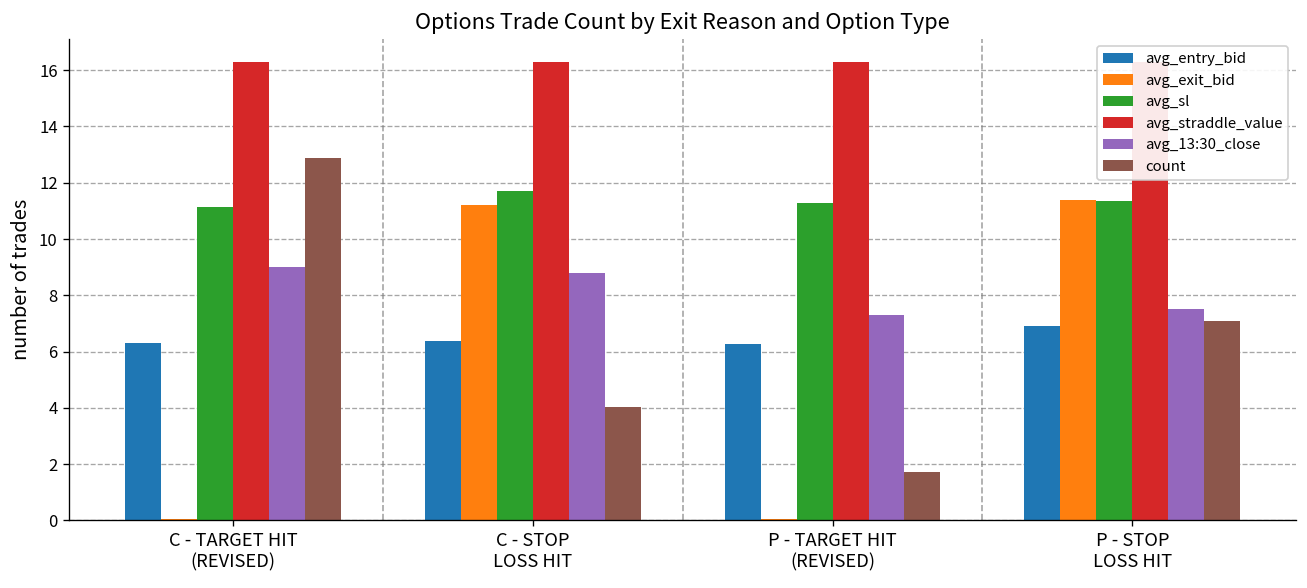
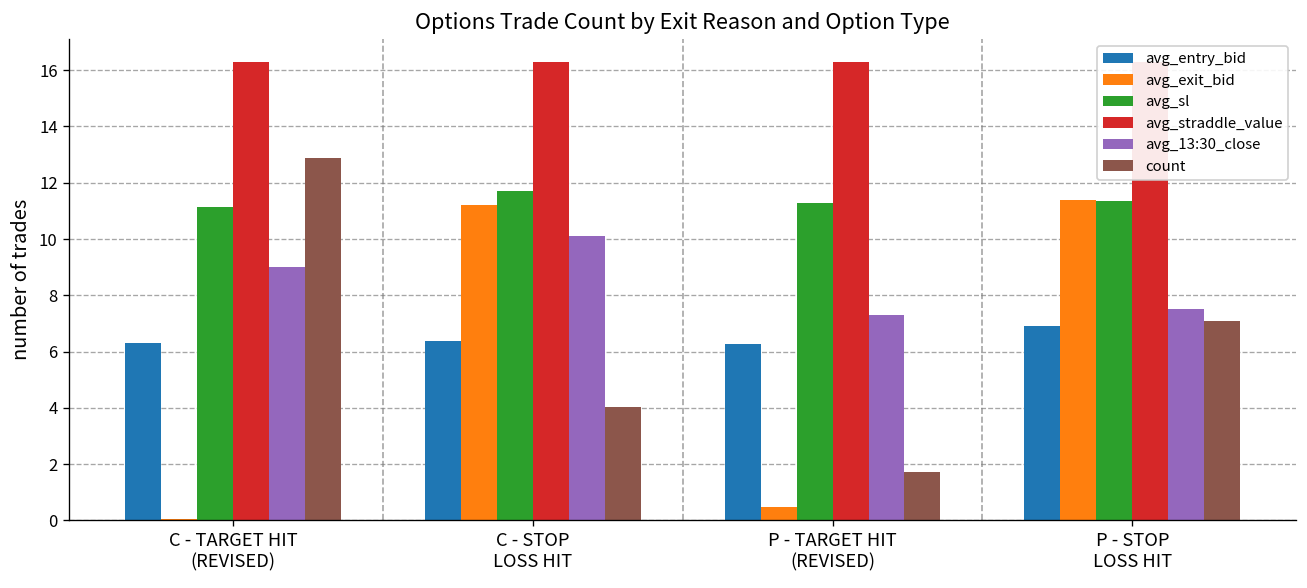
  {
    "avg_entry_bid": {
      "C - TARGET HIT (REVISED)": 6.3,
      "C - STOP LOSS HIT": 6.4,
      "P - TARGET HIT (REVISED)": 6.3,
      "P - STOP LOSS HIT": 6.9
    },
    "avg_exit_bid": {
      "C - STOP LOSS HIT": 11.2,
-     "P - TARGET HIT (REVISED)": 0.1,
+     "P - TARGET HIT (REVISED)": 0.5,
      "P - STOP LOSS HIT": 11.4
    },
    "avg_sl": {
      "C - TARGET HIT (REVISED)": 11.1,
      "C - STOP LOSS HIT": 11.7,
      "P - TARGET HIT (REVISED)": 11.3,
      "P - STOP LOSS HIT": 11.4
    },
    "avg_straddle_value": {
      "C - TARGET HIT (REVISED)": 16.3,
      "C - STOP LOSS HIT": 16.3,
      "P - TARGET HIT (REVISED)": 16.3
    },
    "avg_13:30_close": {
      "C - TARGET HIT (REVISED)": 9.0,
-     "C - STOP LOSS HIT": 8.8,
+     "C - STOP LOSS HIT": 10.1,
      "P - TARGET HIT (REVISED)": 7.3,
      "P - STOP LOSS HIT": 7.5
    },
    "count": {
      "C - TARGET HIT (REVISED)": 12.9,
      "C - STOP LOSS HIT": 4.0,
      "P - TARGET HIT (REVISED)": 1.7,
      "P - STOP LOSS HIT": 7.1
    }
  }
